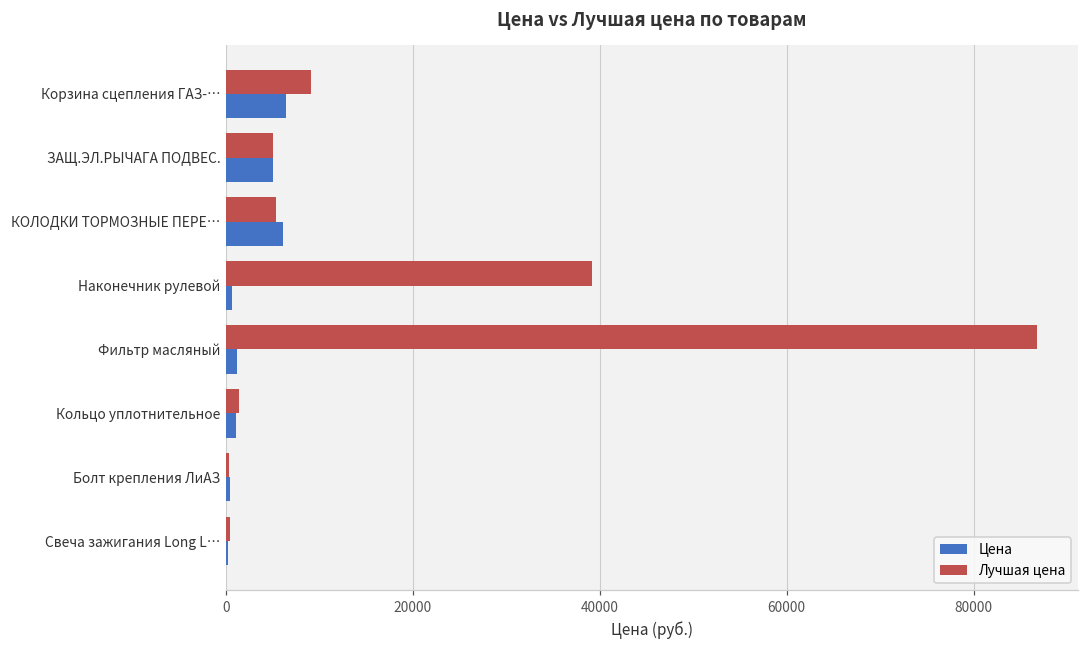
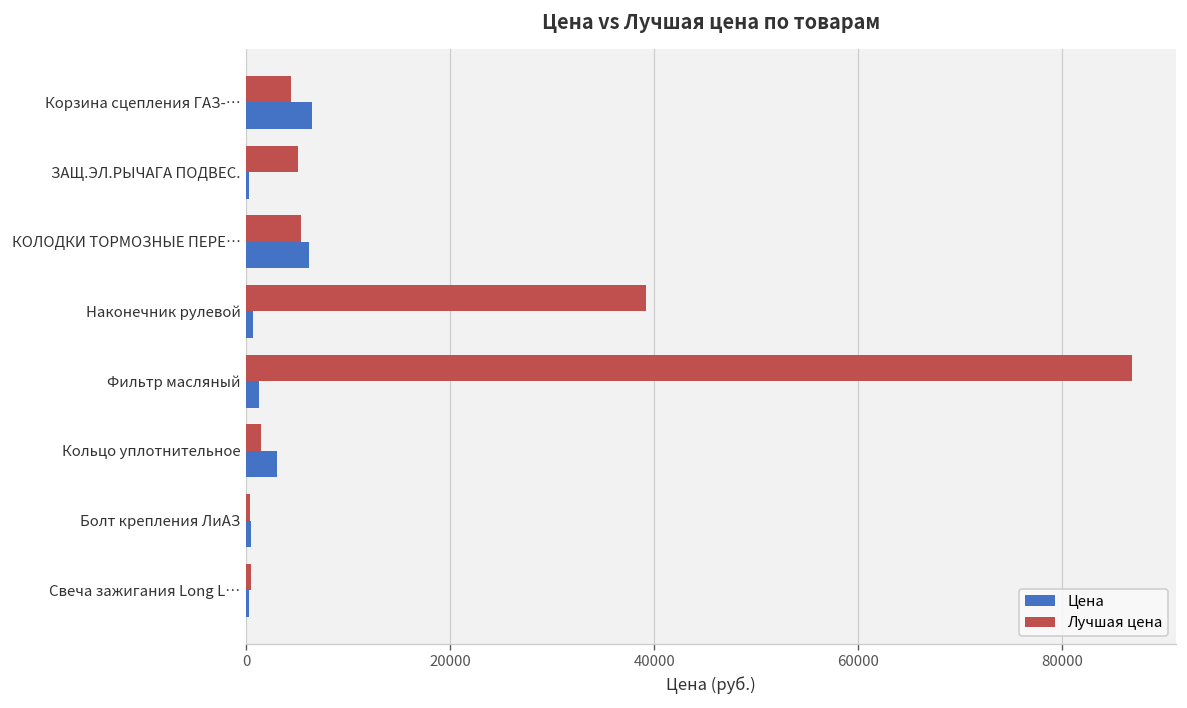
  {
    "Цена": {
      "Корзина сцепления ГАЗ-…": 6000,
-     "ЗАЩ.ЭЛ.РЫЧАГА ПОДВЕС.": 5000,
+     "ЗАЩ.ЭЛ.РЫЧАГА ПОДВЕС.": 0,
      "КОЛОДКИ ТОРМОЗНЫЕ ПЕРЕ…": 6000,
      "Наконечник рулевой": 1000,
      "Фильтр масляный": 1000,
-     "Кольцо уплотнительное": 1000,
+     "Кольцо уплотнительное": 3000,
      "Болт крепления ЛиАЗ": 0
    },
    "Лучшая цена": {
-     "Корзина сцепления ГАЗ-…": 9000,
+     "Корзина сцепления ГАЗ-…": 4000,
      "ЗАЩ.ЭЛ.РЫЧАГА ПОДВЕС.": 5000,
      "КОЛОДКИ ТОРМОЗНЫЕ ПЕРЕ…": 5000,
      "Наконечник рулевой": 39000,
      "Фильтр масляный": 87000,
      "Кольцо уплотнительное": 1000,
      "Болт крепления ЛиАЗ": 0,
      "Свеча зажигания Long L…": 0
    }
  }
